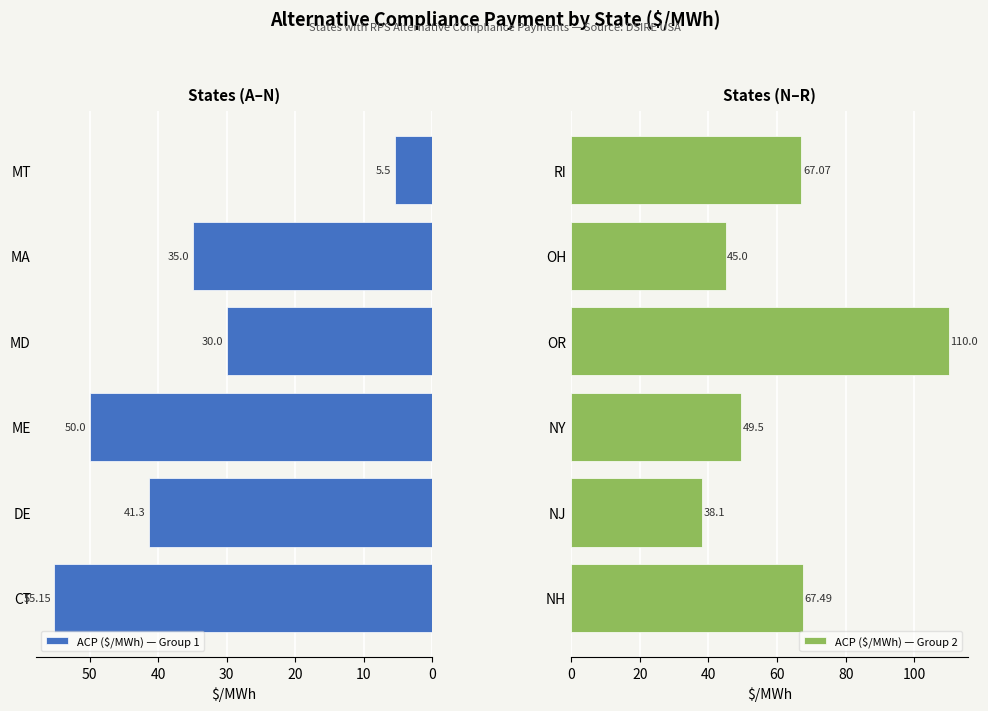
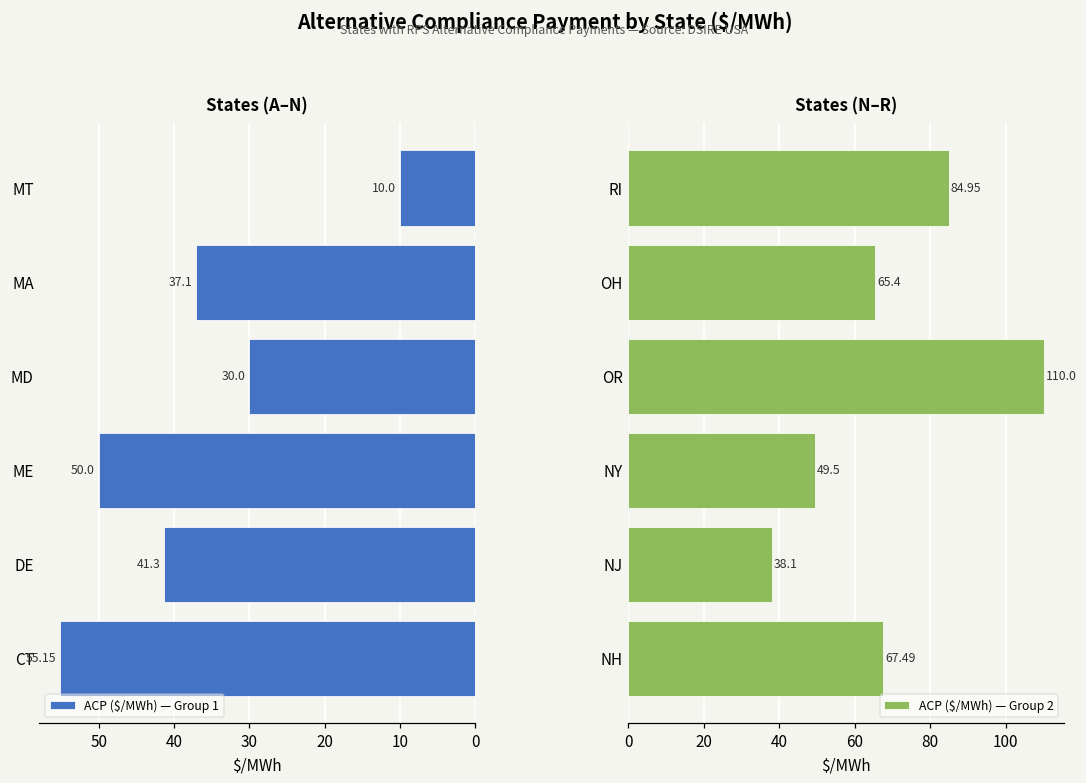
  {
    "States (A–N)": {
-     "MT": 5.5,
-     "MA": 35.0,
+     "MT": 10.0,
+     "MA": 37.1,
      "MD": 30.0,
      "ME": 50.0,
      "DE": 41.3,
      "CT": 55.15
    },
    "States (N–R)": {
-     "RI": 67.07,
-     "OH": 45.0,
+     "RI": 84.95,
+     "OH": 65.4,
      "OR": 110.0,
      "NY": 49.5,
      "NJ": 38.1,
      "NH": 67.49
    }
  }
